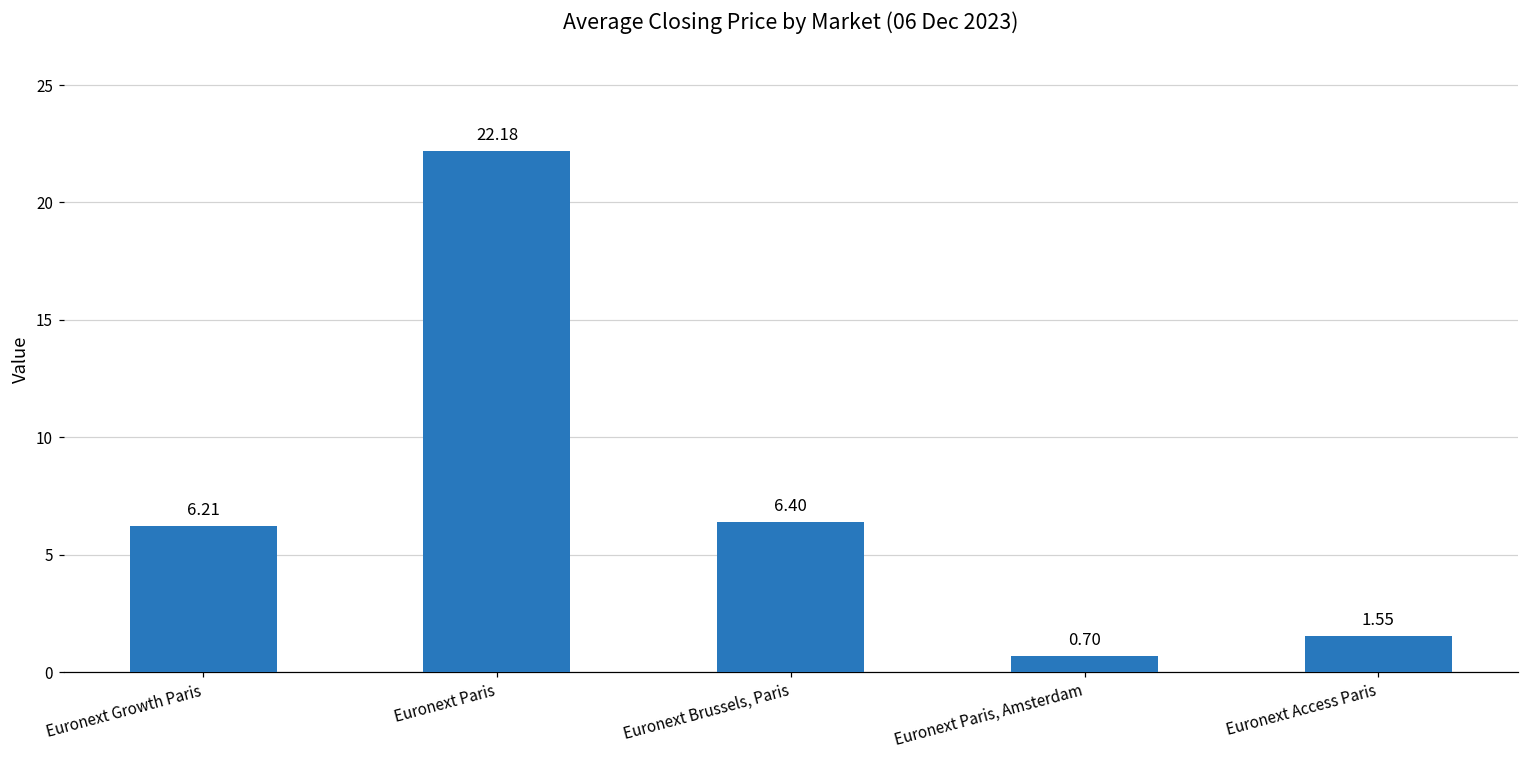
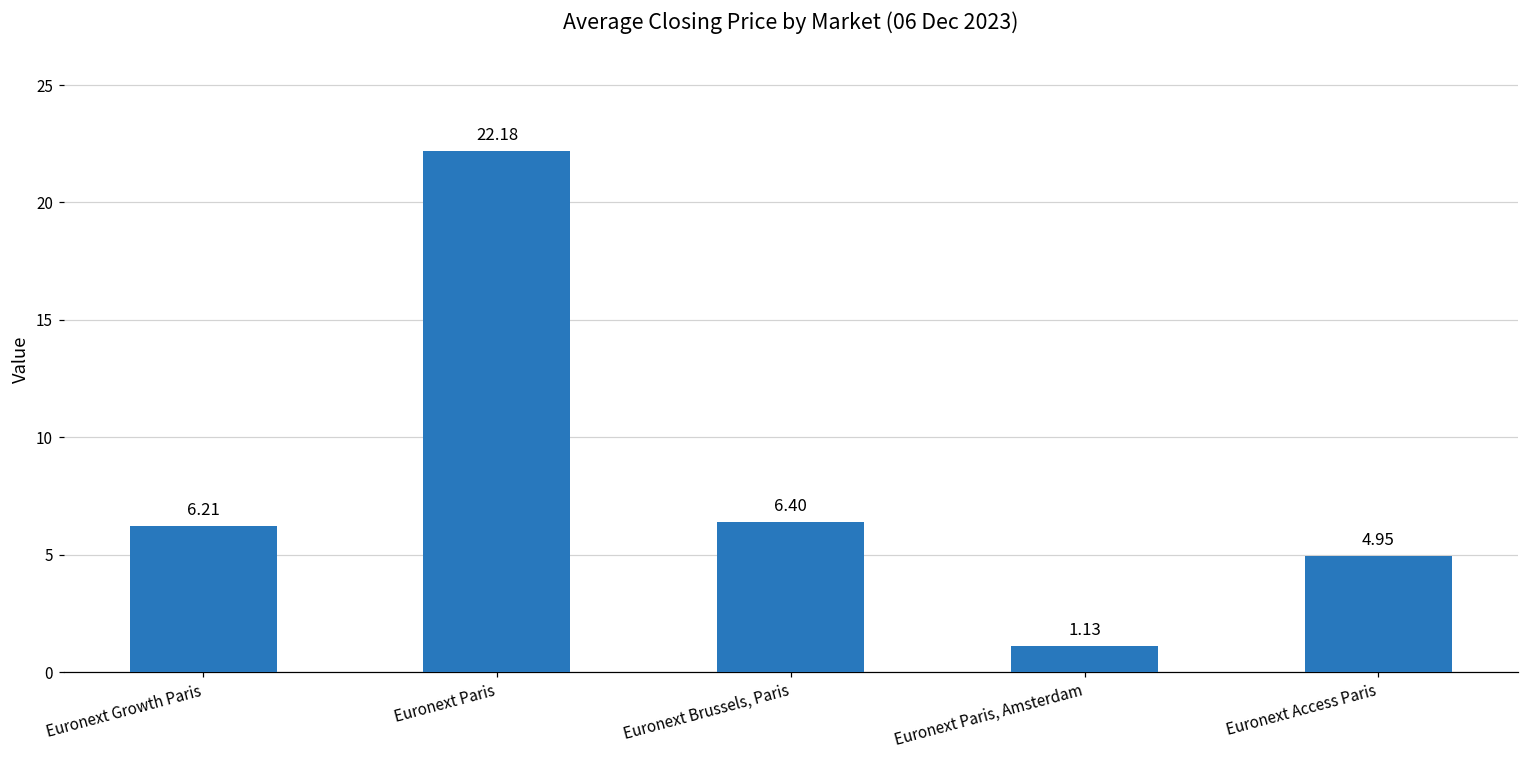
  {
    "Euronext Growth Paris": 6.21,
    "Euronext Paris": 22.18,
    "Euronext Brussels, Paris": 6.40,
-   "Euronext Paris, Amsterdam": 0.70,
-   "Euronext Access Paris": 1.55
+   "Euronext Paris, Amsterdam": 1.13,
+   "Euronext Access Paris": 4.95
  }
